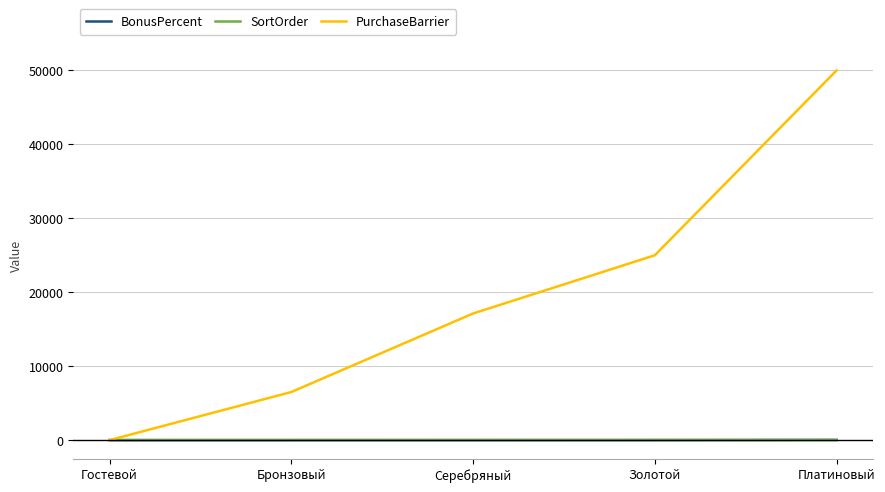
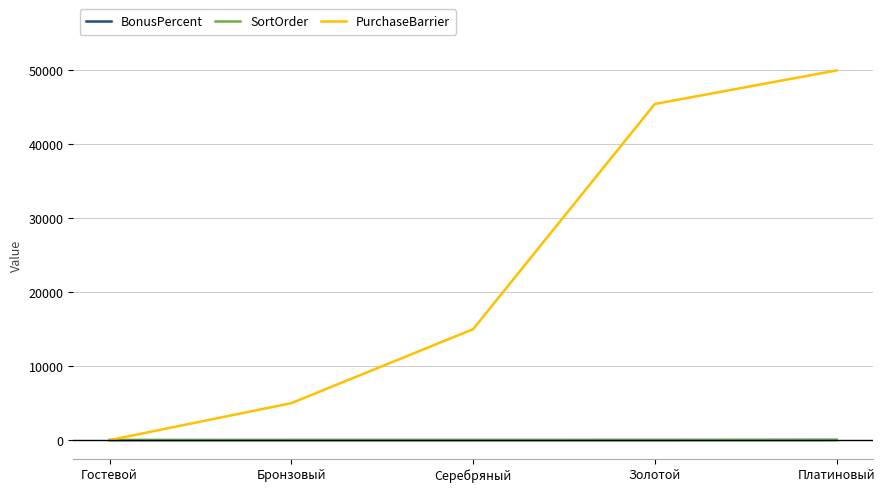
  {
    "PurchaseBarrier": {
-     "Бронзовый": 7000,
-     "Серебряный": 17000,
-     "Золотой": 25000,
+     "Бронзовый": 5000,
+     "Серебряный": 15000,
+     "Золотой": 45000,
      "Платиновый": 50000
    }
  }
